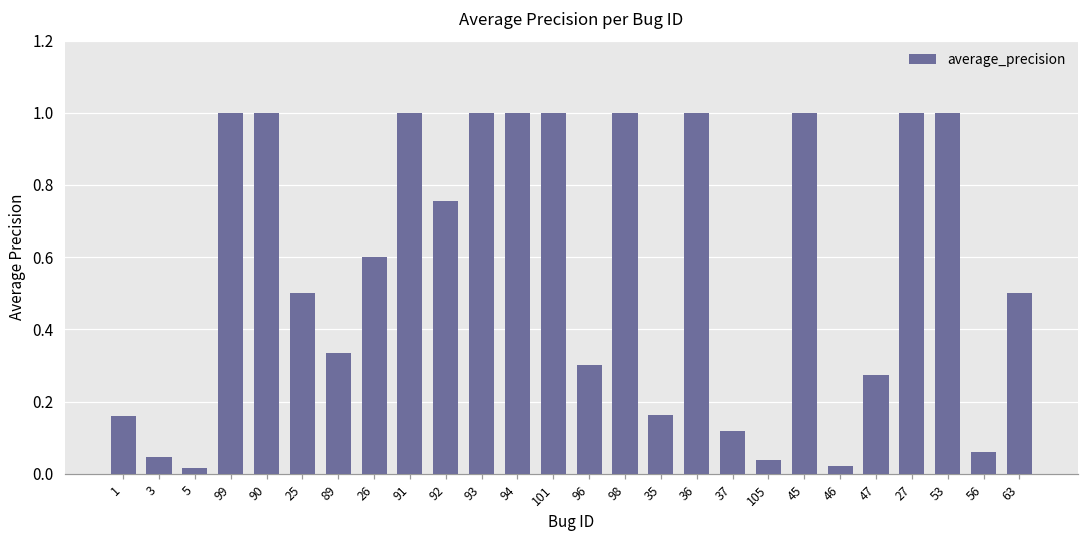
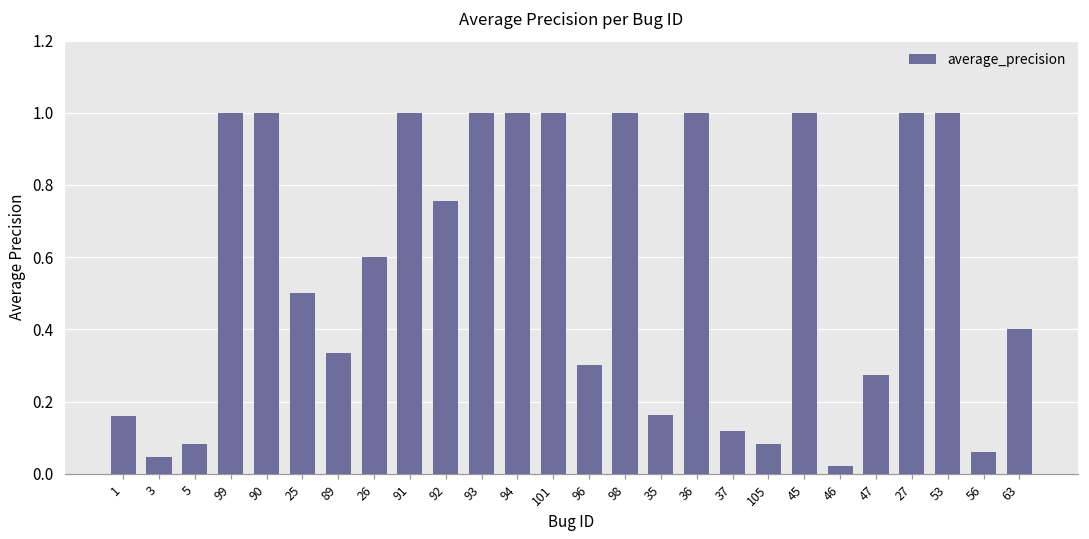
  {
    "1": 0.16,
    "3": 0.05,
-   "5": 0.02,
+   "5": 0.08,
    "99": 1.00,
    "90": 1.00,
    "25": 0.50,
    "89": 0.33,
    "26": 0.60,
    "91": 1.00,
    "92": 0.76,
    "93": 1.00,
    "94": 1.00,
    "101": 1.00,
    "96": 0.30,
    "98": 1.00,
    "35": 0.16,
    "36": 1.00,
    "37": 0.12,
-   "105": 0.04,
+   "105": 0.08,
    "45": 1.00,
    "46": 0.02,
    "47": 0.27,
    "27": 1.00,
    "53": 1.00,
    "56": 0.06,
-   "63": 0.5
+   "63": 0.4
  }
